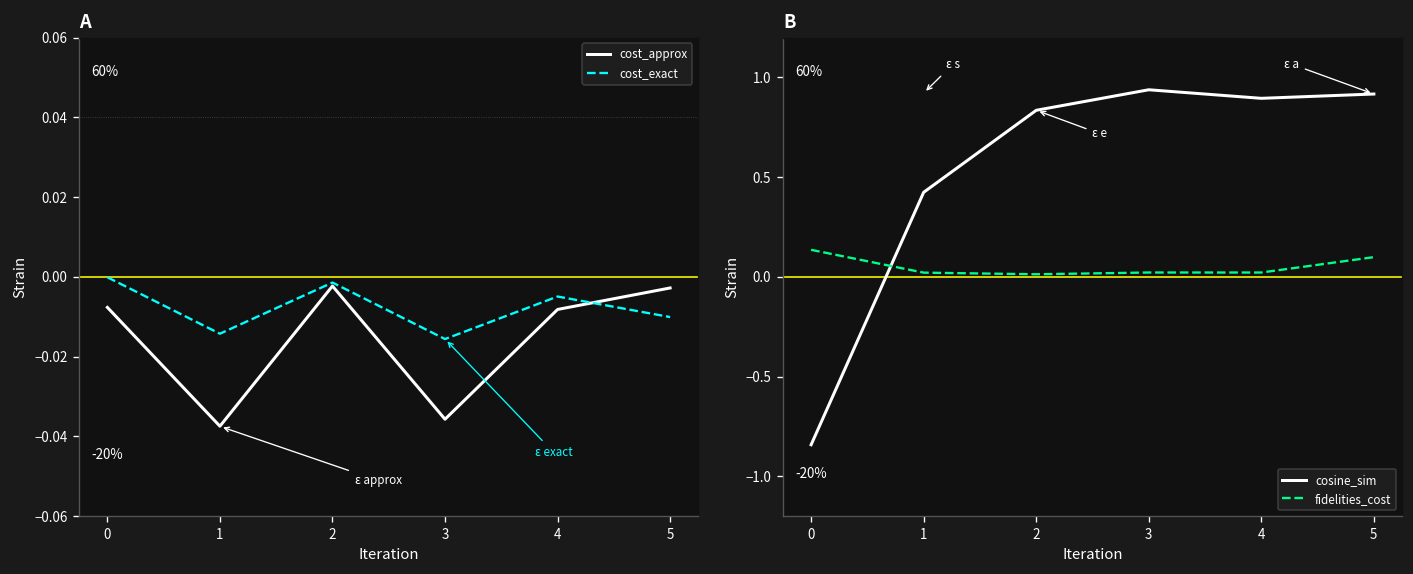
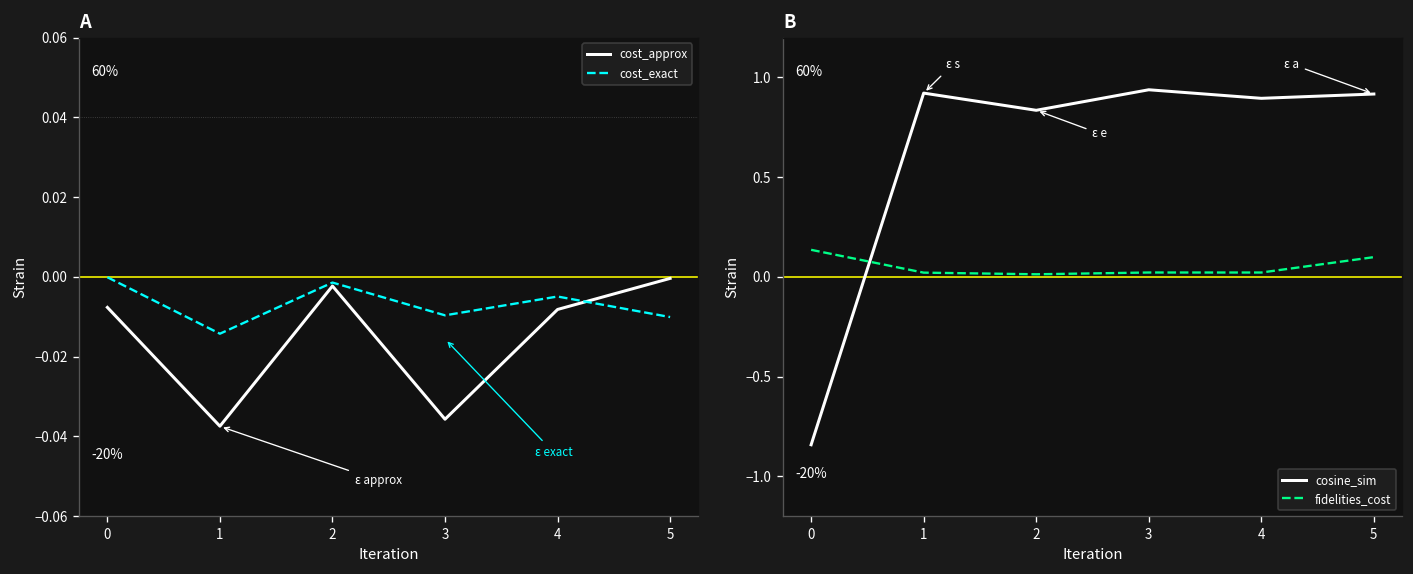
  {
    "A": {
      "cost_approx": {
        "0": -0.008,
        "1": -0.037,
        "2": -0.002,
        "3": -0.036,
        "4": -0.008,
-       "5": -0.003
+       "5": 0.000
      },
      "cost_exact": {
        "0": 0.000,
        "1": -0.014,
        "2": -0.001,
-       "3": -0.016,
+       "3": -0.010,
        "4": -0.005,
        "5": -0.010
      }
    },
    "B": {
      "cosine_sim": {
-       "1": 0.42,
+       "1": 0.92,
        "2": 0.84,
        "3": 0.94,
        "4": 0.90,
        "5": 0.92
      },
      "fidelities_cost": {
        "0": 0.14,
        "1": 0.02,
        "2": 0.01,
        "3": 0.02,
        "4": 0.02,
        "5": 0.10
      }
    }
  }
